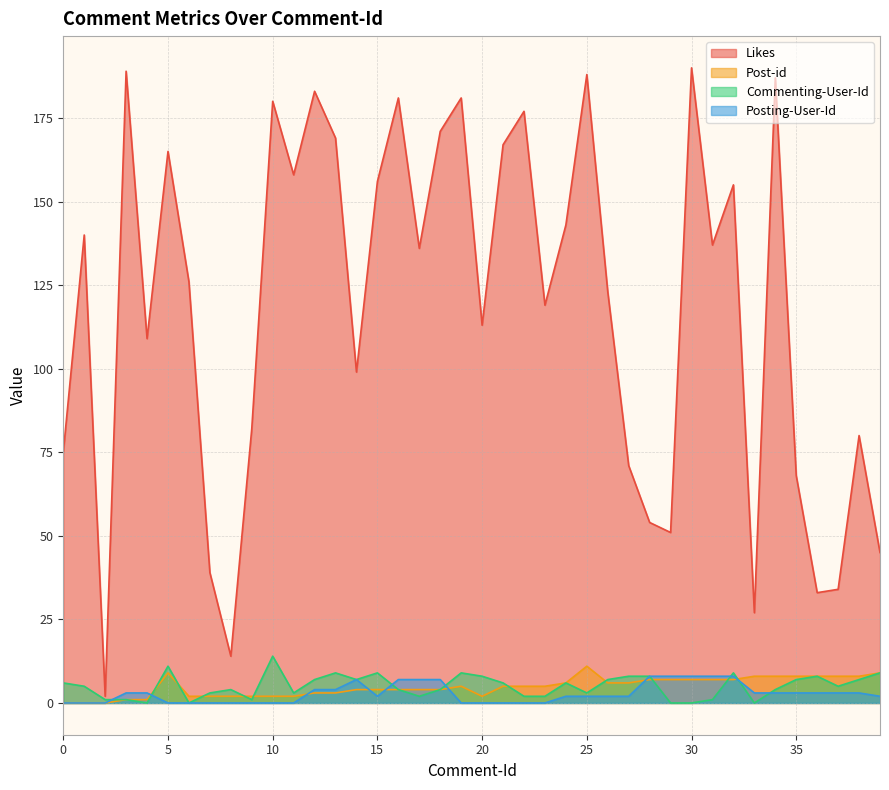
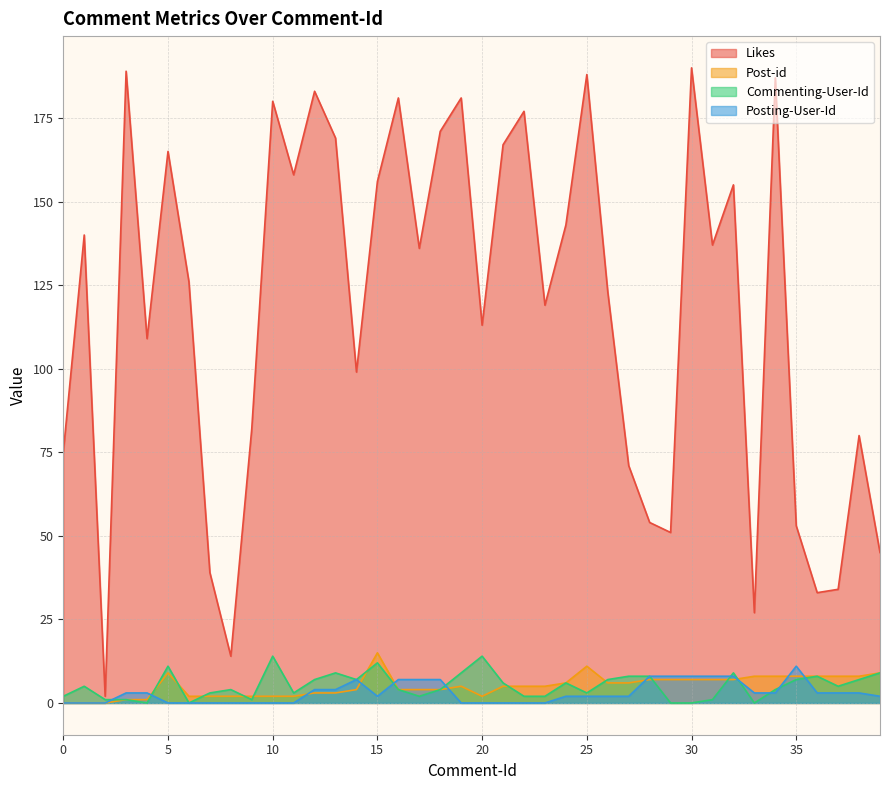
  {
    "Likes": {
      "0": 75,
      "5": 165,
      "10": 180,
      "15": 156,
      "20": 113,
      "25": 188,
      "30": 190,
-     "35": 68
+     "35": 53
    },
    "Post-id": {
      "5": 9,
      "10": 2,
-     "15": 4,
+     "15": 15,
      "20": 2,
      "25": 11,
      "30": 7,
      "35": 8
    },
    "Commenting-User-Id": {
-     "0": 6,
+     "0": 2,
      "5": 11,
      "10": 14,
-     "15": 9,
-     "20": 8,
+     "15": 12,
+     "20": 14,
      "25": 3,
      "30": 0,
      "35": 7
    },
    "Posting-User-Id": {
      "5": 0,
      "10": 0,
      "15": 2,
      "20": 0,
      "25": 2,
      "30": 8,
-     "35": 3
+     "35": 11
    }
  }
